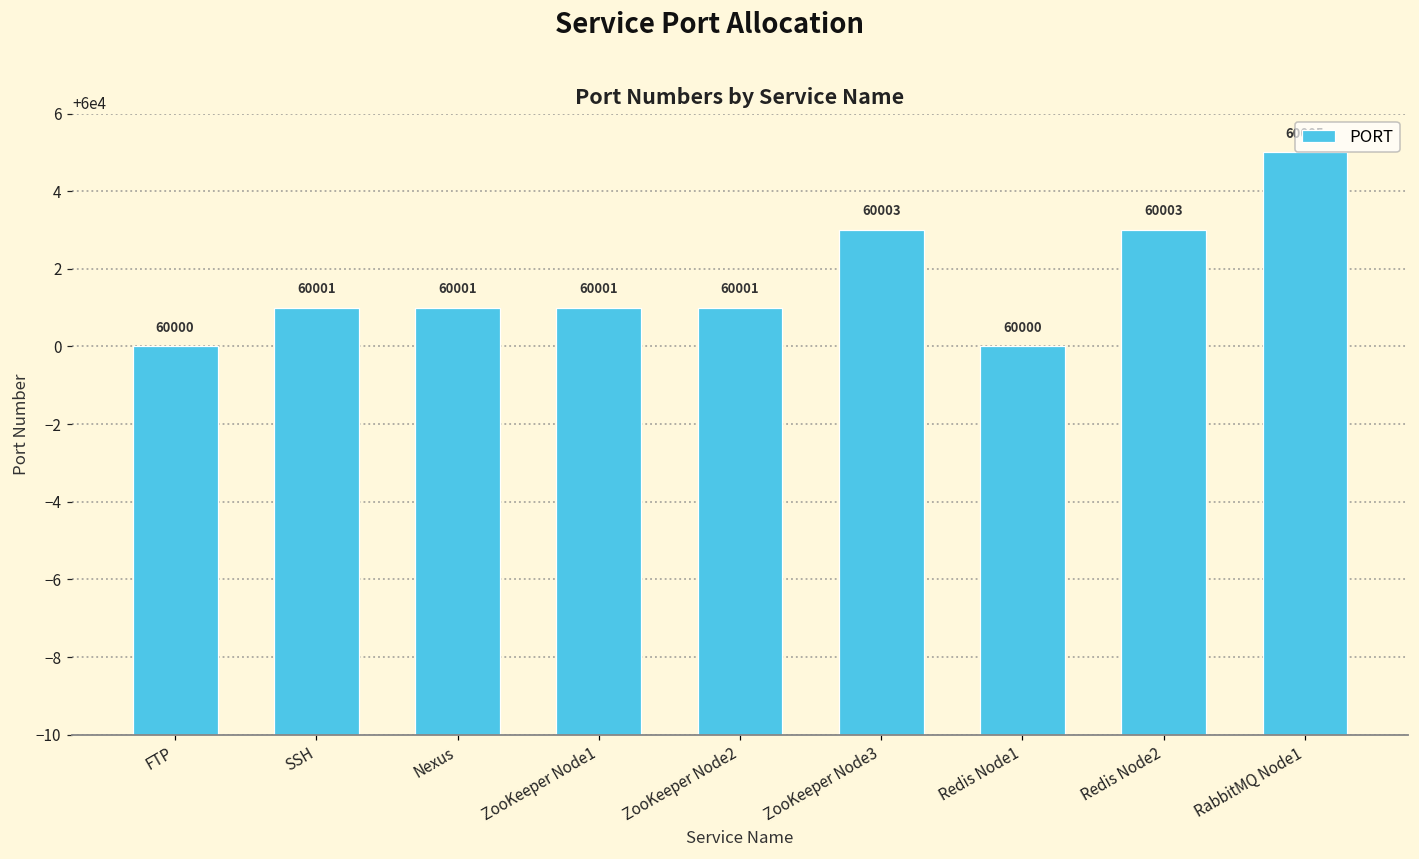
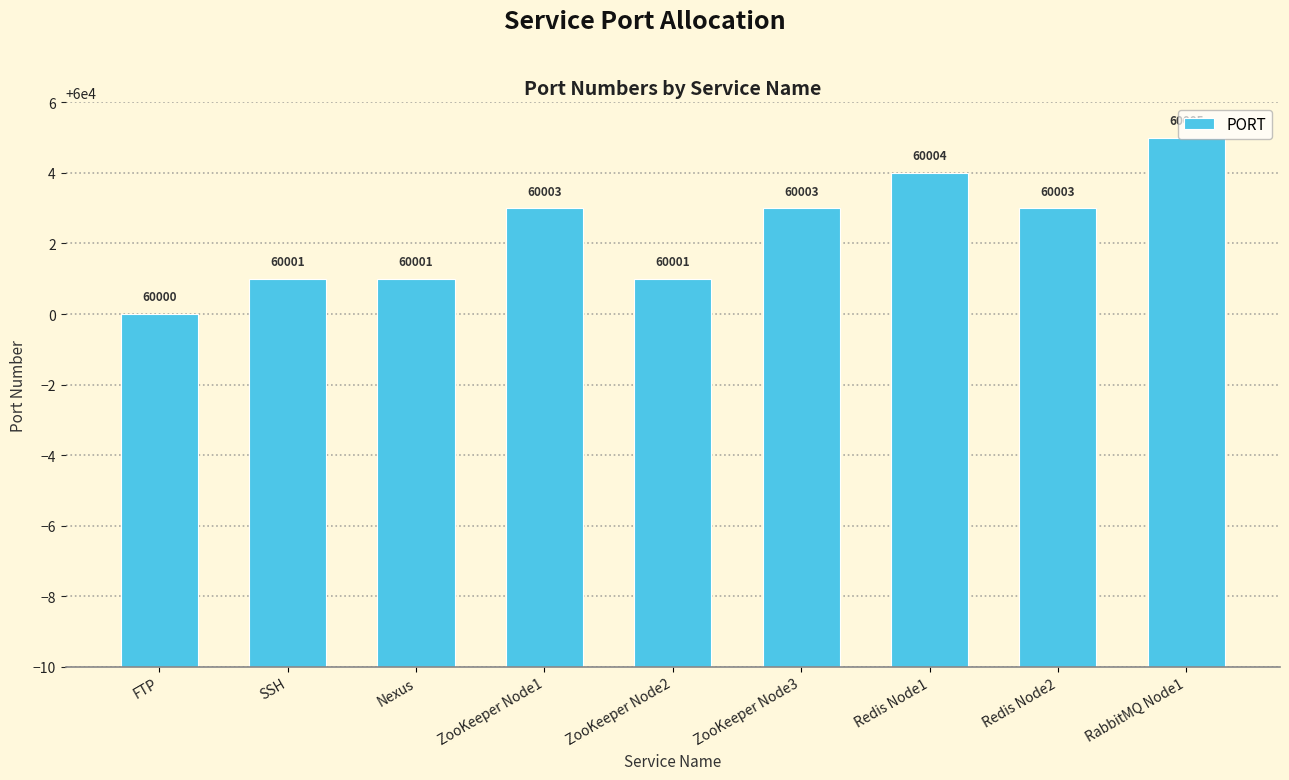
  {
    "FTP": 60000,
    "SSH": 60001,
    "Nexus": 60001,
-   "ZooKeeper Node1": 60001,
+   "ZooKeeper Node1": 60003,
    "ZooKeeper Node2": 60001,
    "ZooKeeper Node3": 60003,
-   "Redis Node1": 60000,
+   "Redis Node1": 60004,
    "Redis Node2": 60003
  }
